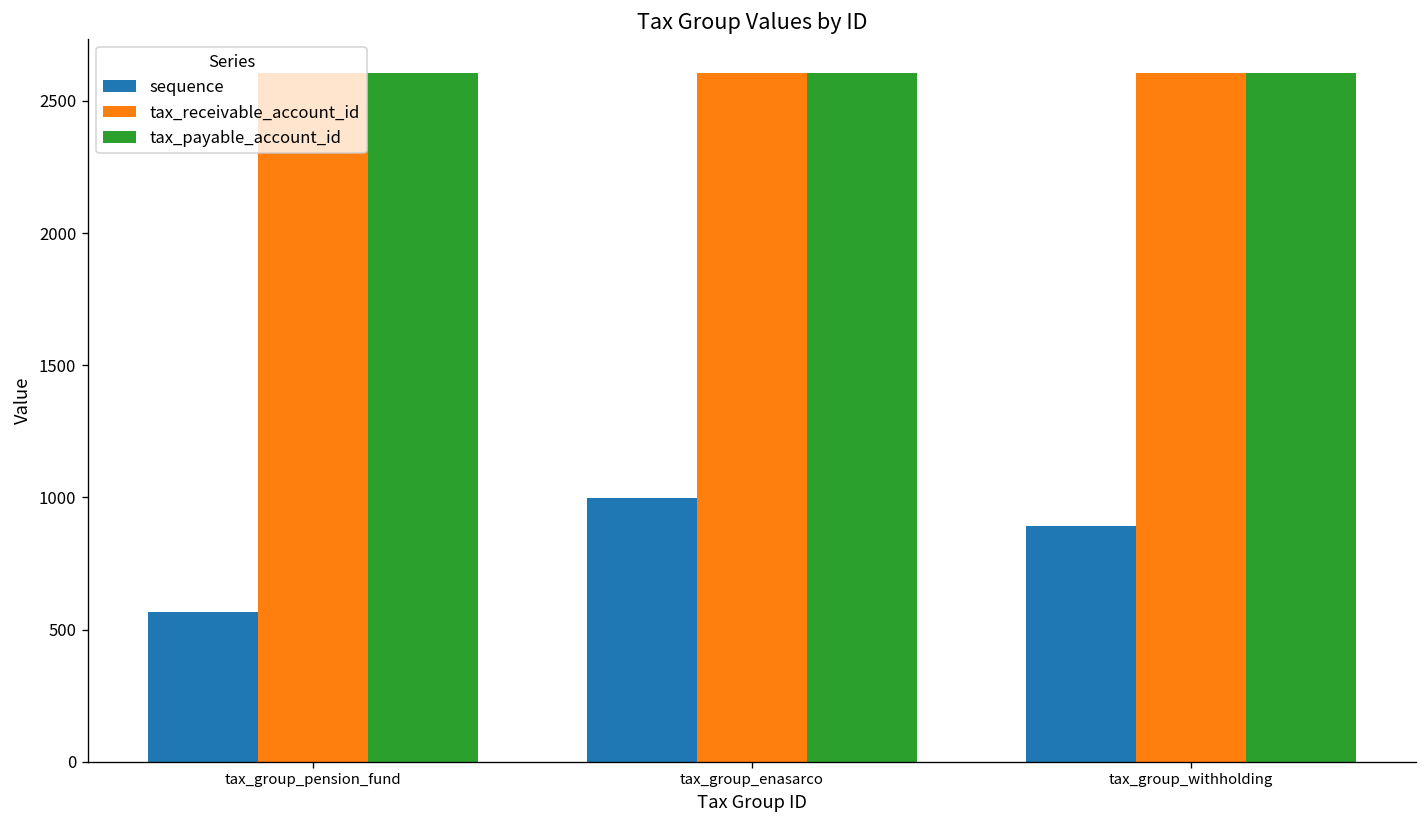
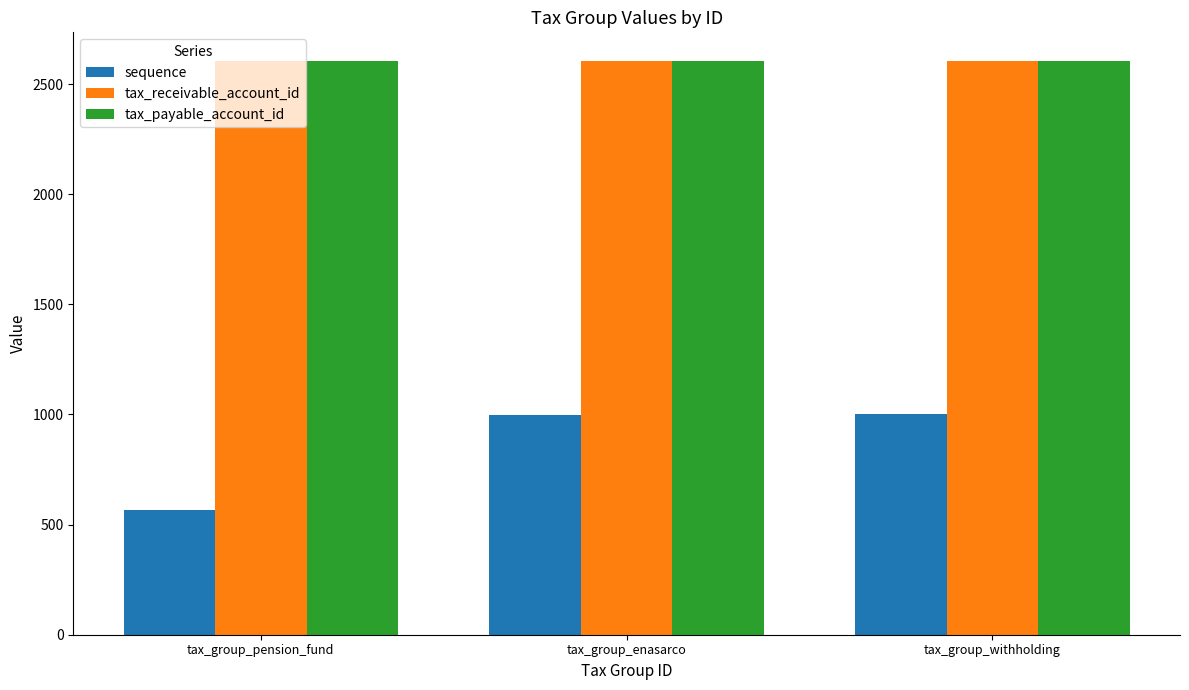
  {
    "sequence": {
      "tax_group_pension_fund": 570,
      "tax_group_enasarco": 1000,
-     "tax_group_withholding": 890
+     "tax_group_withholding": 1000
    },
    "tax_receivable_account_id": {
      "tax_group_enasarco": 2610,
      "tax_group_withholding": 2610
    },
    "tax_payable_account_id": {
      "tax_group_pension_fund": 2610,
      "tax_group_enasarco": 2610,
      "tax_group_withholding": 2610
    }
  }
